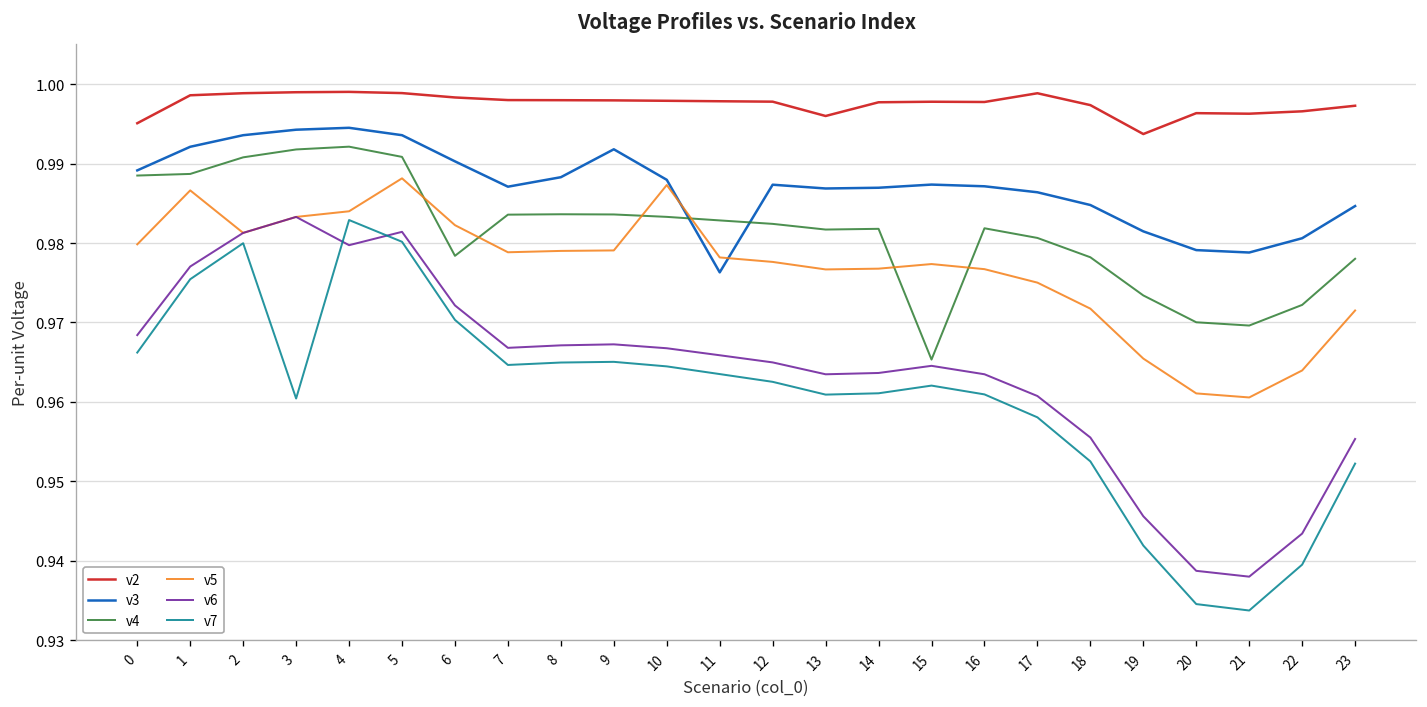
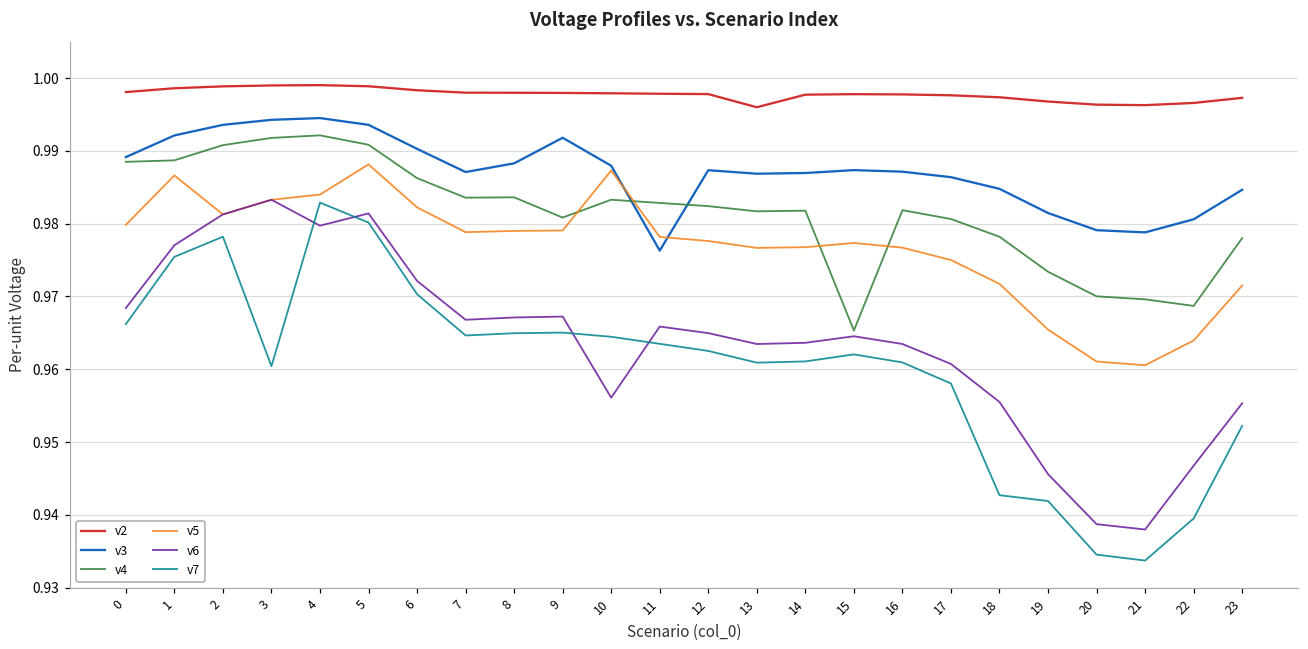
  {
    "v2": {
-     "0": 0.995,
+     "0": 0.998,
      "1": 0.999,
      "2": 0.999,
      "3": 0.999,
      "4": 0.999,
      "5": 0.999,
      "6": 0.998,
      "7": 0.998,
      "8": 0.998,
      "9": 0.998,
      "10": 0.998,
      "11": 0.998,
      "12": 0.998,
      "13": 0.996,
      "14": 0.998,
      "15": 0.998,
      "16": 0.998,
-     "17": 0.999,
+     "17": 0.998,
      "18": 0.997,
-     "19": 0.994,
+     "19": 0.997,
      "20": 0.996,
      "21": 0.996,
      "22": 0.997,
      "23": 0.997
    },
    "v3": {
      "0": 0.989,
      "1": 0.992,
      "2": 0.994,
      "3": 0.994,
      "4": 0.995,
      "5": 0.994,
      "6": 0.990,
      "7": 0.987,
      "8": 0.988,
      "9": 0.992,
      "10": 0.988,
      "11": 0.976,
      "12": 0.987,
      "13": 0.987,
      "14": 0.987,
      "15": 0.987,
      "16": 0.987,
      "17": 0.986,
      "18": 0.985,
      "19": 0.981,
      "20": 0.979,
      "21": 0.979,
      "22": 0.981,
      "23": 0.985
    },
    "v4": {
      "0": 0.988,
      "1": 0.989,
      "2": 0.991,
      "3": 0.992,
      "4": 0.992,
      "5": 0.991,
-     "6": 0.978,
+     "6": 0.986,
      "7": 0.984,
      "8": 0.984,
-     "9": 0.984,
+     "9": 0.981,
      "10": 0.983,
      "11": 0.983,
      "12": 0.982,
      "13": 0.982,
      "14": 0.982,
      "15": 0.965,
      "16": 0.982,
      "17": 0.981,
      "18": 0.978,
      "19": 0.973,
      "20": 0.970,
      "21": 0.970,
-     "22": 0.972,
+     "22": 0.969,
      "23": 0.978
    },
    "v5": {
      "0": 0.980,
      "1": 0.987,
      "4": 0.984,
      "5": 0.988,
      "6": 0.982,
      "7": 0.979,
      "8": 0.979,
      "9": 0.979,
      "10": 0.987,
      "11": 0.978,
      "12": 0.978,
      "13": 0.977,
      "14": 0.977,
      "15": 0.977,
      "16": 0.977,
      "17": 0.975,
      "18": 0.972,
      "19": 0.965,
      "20": 0.961,
      "21": 0.961,
      "22": 0.964,
      "23": 0.972
    },
    "v6": {
      "0": 0.968,
      "1": 0.977,
      "4": 0.980,
      "5": 0.981,
      "6": 0.972,
      "7": 0.967,
      "8": 0.967,
      "9": 0.967,
-     "10": 0.967,
+     "10": 0.956,
      "11": 0.966,
      "12": 0.965,
      "13": 0.963,
      "14": 0.964,
      "15": 0.965,
      "16": 0.963,
      "17": 0.961,
      "18": 0.956,
      "19": 0.946,
      "20": 0.939,
      "21": 0.938,
-     "22": 0.943,
+     "22": 0.947,
      "23": 0.955
    },
    "v7": {
      "0": 0.966,
      "1": 0.975,
-     "2": 0.980,
+     "2": 0.978,
      "3": 0.960,
      "4": 0.983,
      "5": 0.980,
      "6": 0.970,
      "7": 0.965,
      "8": 0.965,
      "9": 0.965,
      "10": 0.964,
      "11": 0.963,
      "12": 0.963,
      "13": 0.961,
      "14": 0.961,
      "15": 0.962,
      "16": 0.961,
      "17": 0.958,
-     "18": 0.953,
+     "18": 0.943,
      "19": 0.942,
      "20": 0.935,
      "21": 0.934,
      "22": 0.940,
      "23": 0.952
    }
  }
